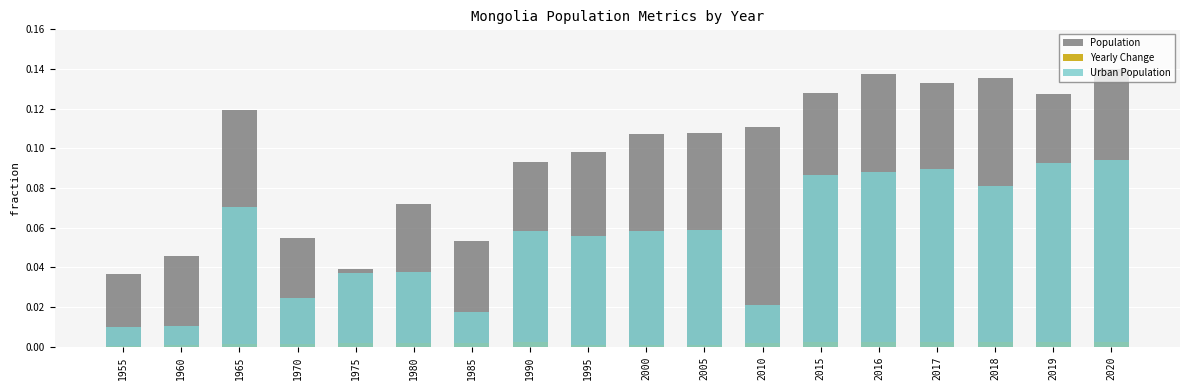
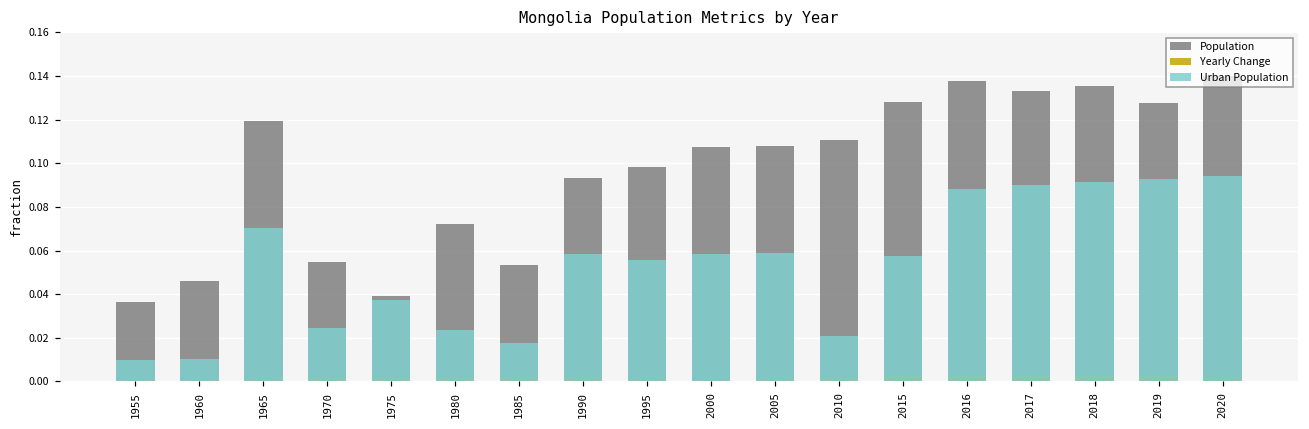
  {
    "Population": {
      "1955": 0.037,
      "1960": 0.046,
      "1965": 0.119,
      "1970": 0.055,
      "1975": 0.039,
      "1980": 0.072,
      "1985": 0.053,
      "1990": 0.093,
      "1995": 0.098,
      "2000": 0.107,
      "2005": 0.108,
      "2010": 0.111,
      "2015": 0.128,
      "2016": 0.137,
      "2017": 0.133,
      "2018": 0.135,
      "2019": 0.128
    },
    "Urban Population": {
-     "1980": 0.038,
-     "2015": 0.087,
-     "2018": 0.081
+     "1980": 0.024,
+     "2015": 0.058,
+     "2018": 0.091
    }
  }
